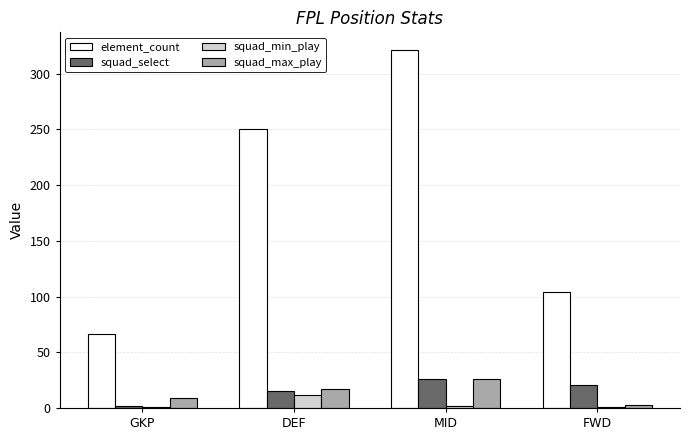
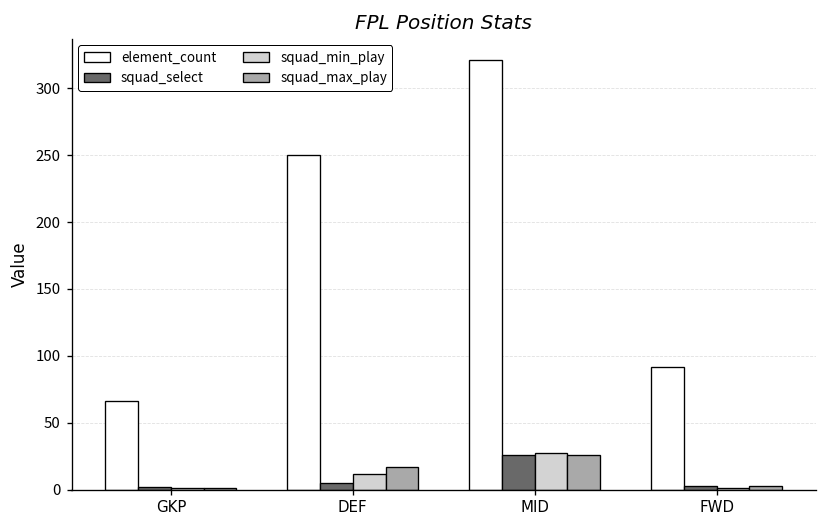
  {
    "element_count": {
      "GKP": 66,
      "DEF": 250,
      "MID": 321,
-     "FWD": 104
+     "FWD": 92
    },
    "squad_select": {
-     "DEF": 15,
+     "DEF": 5,
      "MID": 26,
-     "FWD": 21
+     "FWD": 3
    },
    "squad_min_play": {
      "DEF": 12,
-     "MID": 2
+     "MID": 27
    },
    "squad_max_play": {
-     "GKP": 9,
+     "GKP": 1,
      "DEF": 17,
      "MID": 26,
      "FWD": 3
    }
  }
